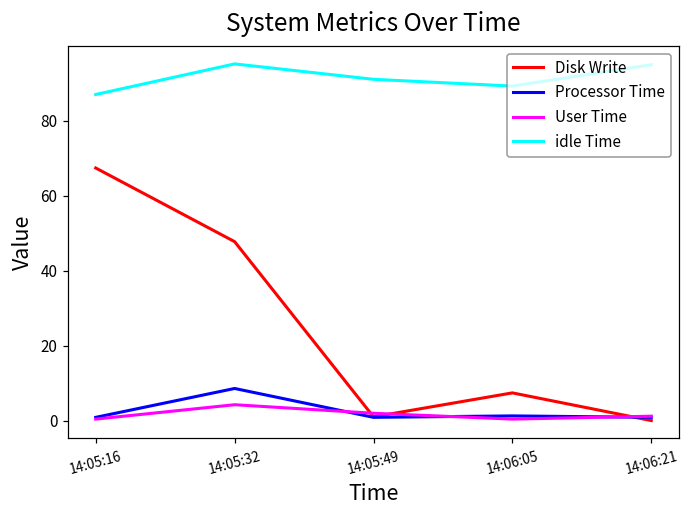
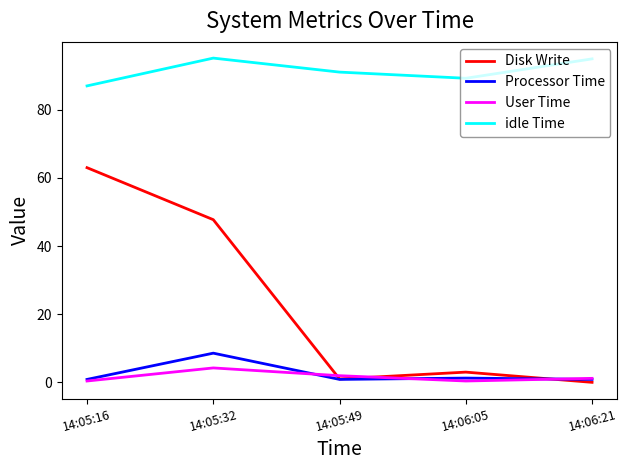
  {
    "Disk Write": {
-     "14:05:16": 67,
+     "14:05:16": 63,
      "14:05:32": 48,
-     "14:06:05": 7,
+     "14:06:05": 3,
      "14:06:21": 0
    },
    "Processor Time": {
      "14:05:32": 9,
      "14:06:05": 1
    },
    "User Time": {
      "14:05:32": 4,
      "14:05:49": 2,
      "14:06:05": 0
    },
    "idle Time": {
      "14:05:16": 87,
      "14:05:32": 95,
      "14:05:49": 91
    }
  }
